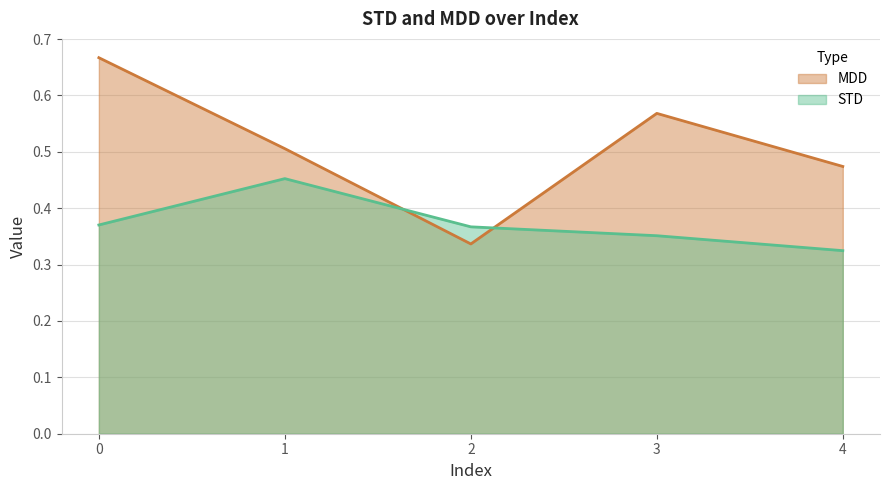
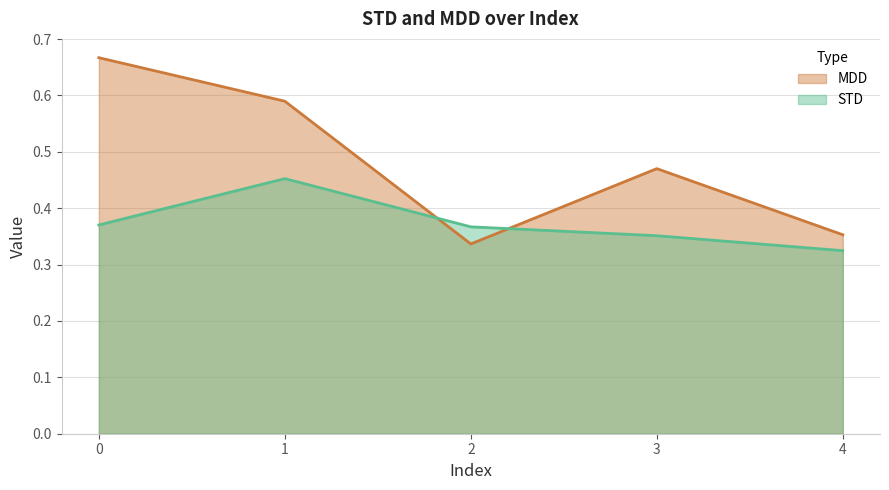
  {
    "MDD": {
      "0": 0.67,
-     "1": 0.51,
+     "1": 0.59,
      "2": 0.34,
-     "3": 0.57,
-     "4": 0.47
+     "3": 0.47,
+     "4": 0.35
    },
    "STD": {
      "0": 0.37,
      "1": 0.45,
      "2": 0.37,
      "3": 0.35,
      "4": 0.32
    }
  }
